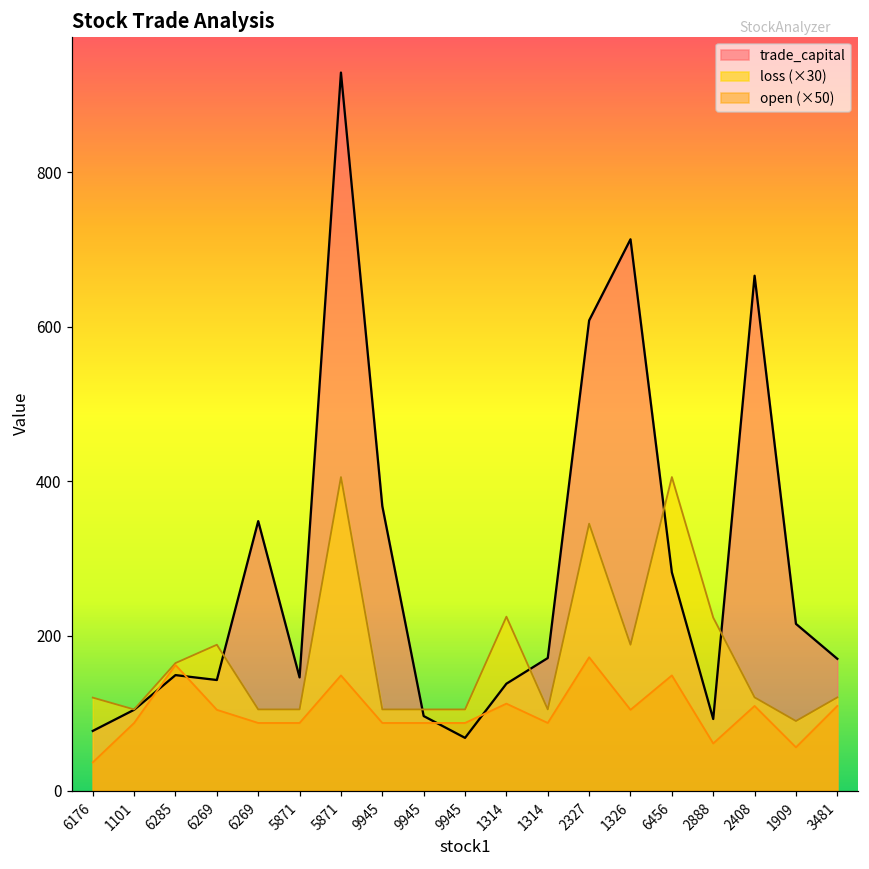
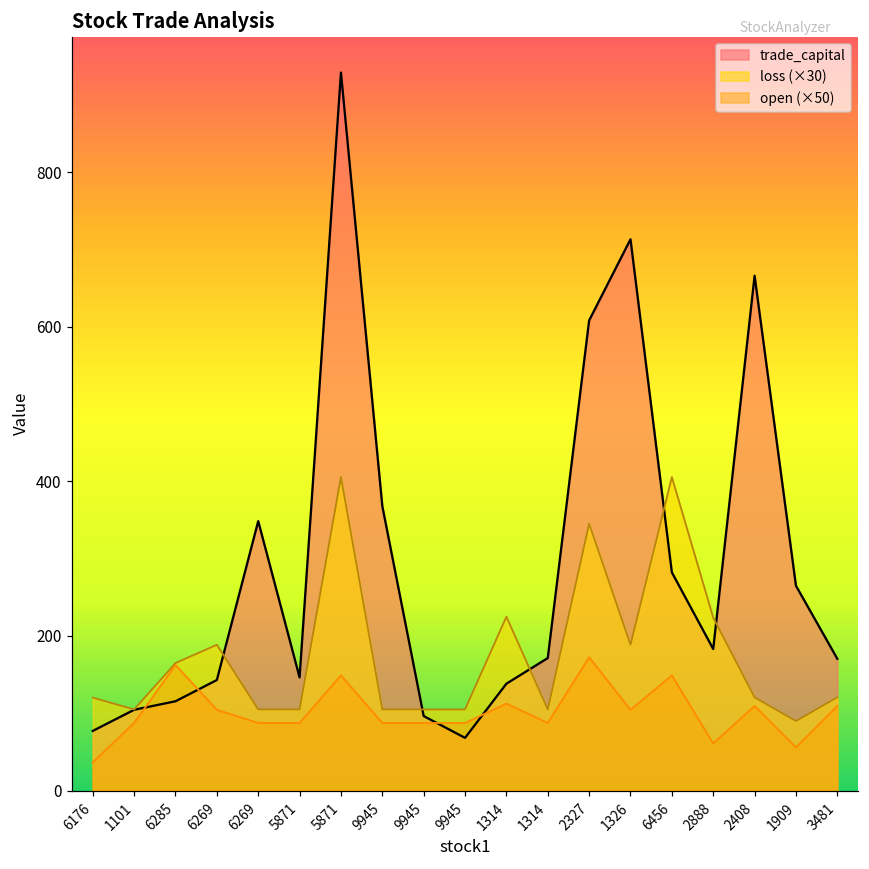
  {
    "trade_capital": {
      "6176": 80,
-     "6285": 150,
+     "6285": 120,
      "2327": 610,
      "1326": 710,
      "6456": 280,
-     "2888": 90,
+     "2888": 180,
      "2408": 670,
-     "1909": 220,
+     "1909": 270,
      "3481": 170
    }
  }
